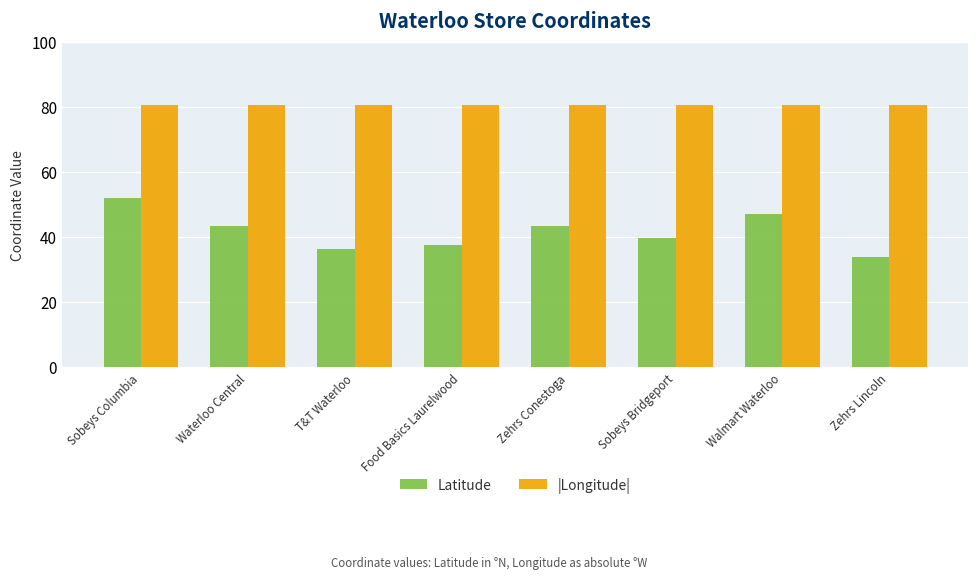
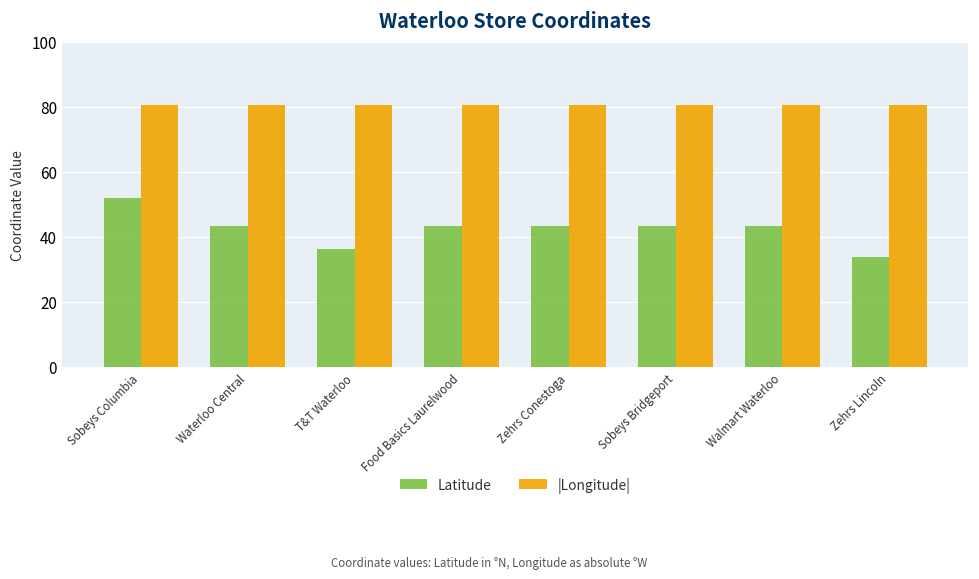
  {
    "Latitude": {
      "Sobeys Columbia": 52,
      "Waterloo Central": 43,
      "T&T Waterloo": 36,
-     "Food Basics Laurelwood": 37,
+     "Food Basics Laurelwood": 43,
      "Zehrs Conestoga": 43,
-     "Sobeys Bridgeport": 40,
-     "Walmart Waterloo": 47,
+     "Sobeys Bridgeport": 43,
+     "Walmart Waterloo": 43,
      "Zehrs Lincoln": 34
    },
    "|Longitude|": {
      "Sobeys Columbia": 81,
      "Waterloo Central": 81,
      "T&T Waterloo": 81,
      "Food Basics Laurelwood": 81,
      "Zehrs Conestoga": 81,
      "Sobeys Bridgeport": 81,
      "Walmart Waterloo": 81,
      "Zehrs Lincoln": 81
    }
  }
